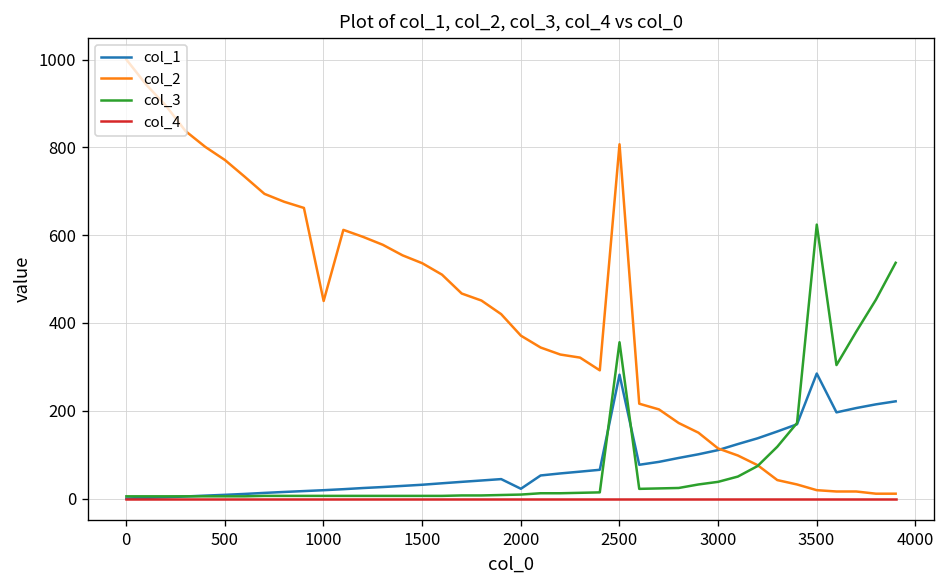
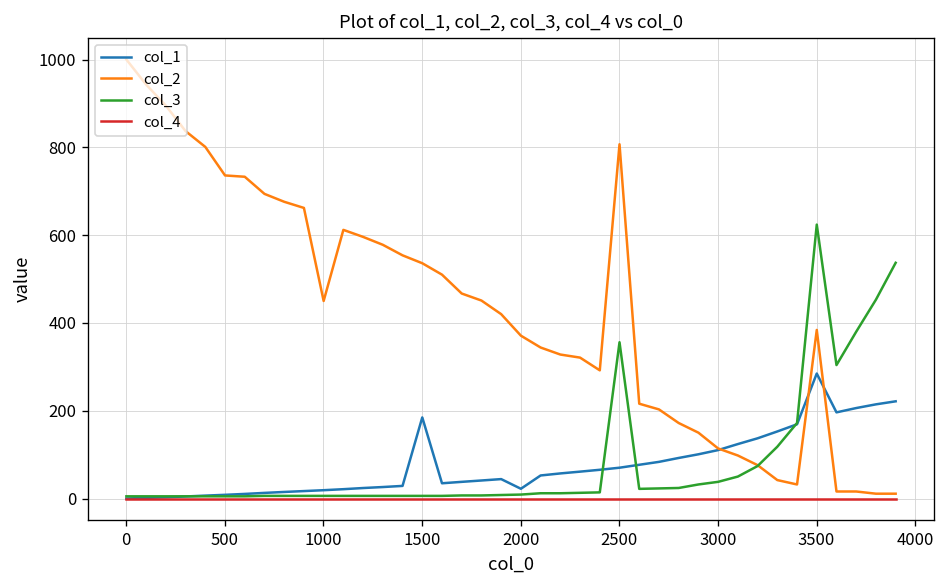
  {
    "col_1": {
      "1000": 20,
-     "1500": 30,
+     "1500": 180,
      "2000": 20,
-     "2500": 280,
+     "2500": 70,
      "3500": 280
    },
    "col_2": {
-     "500": 770,
+     "500": 740,
      "1000": 450,
      "1500": 540,
      "2000": 370,
      "2500": 810,
-     "3500": 20
+     "3500": 380
    },
    "col_3": {
      "2000": 10,
      "2500": 360,
      "3000": 40,
      "3500": 620
    },
    "col_4": {
      "2000": 0,
      "2500": 0,
      "3000": 0,
      "3500": 0
    }
  }
